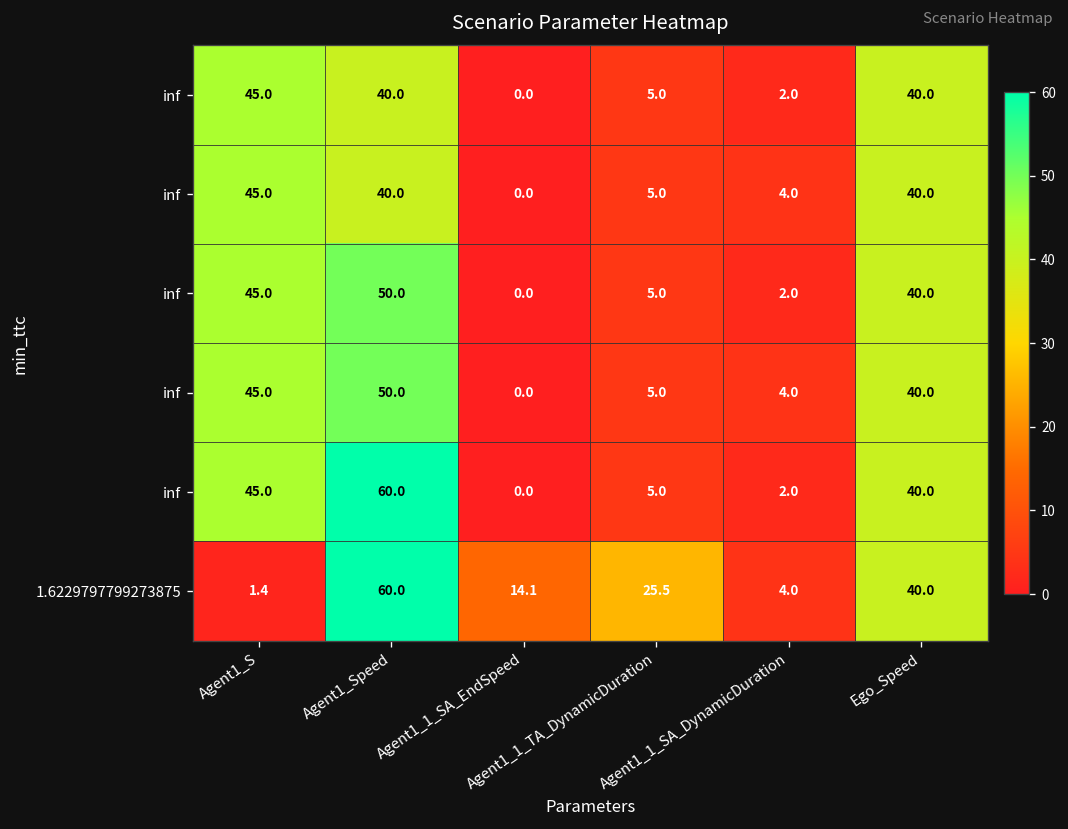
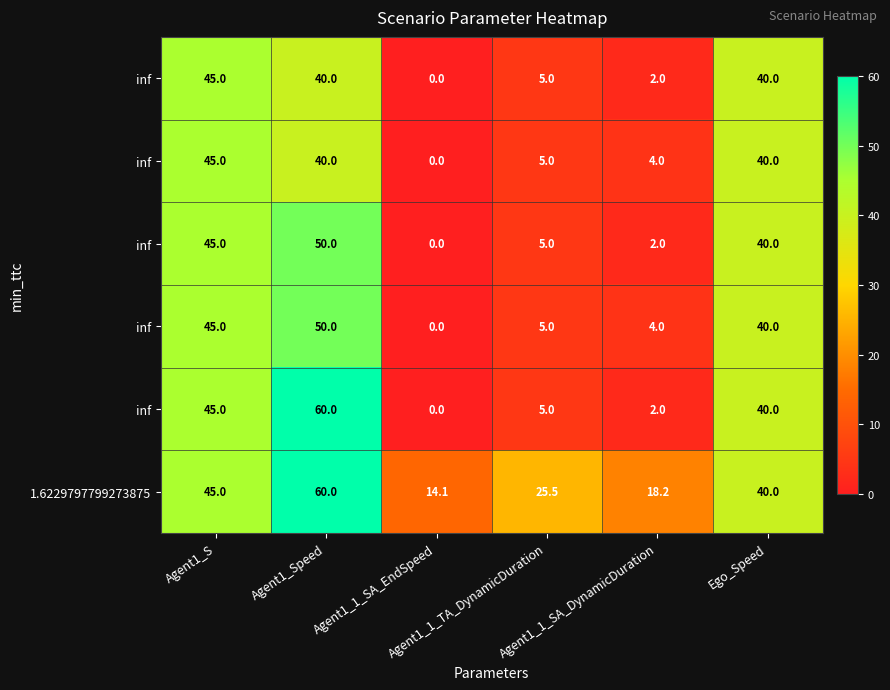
  {
    "1.6229797799273875": {
-     "Agent1_S": 1.4,
+     "Agent1_S": 45.0,
      "Agent1_Speed": 60.0,
      "Agent1_1_SA_EndSpeed": 14.1,
      "Agent1_1_TA_DynamicDuration": 25.5,
-     "Agent1_1_SA_DynamicDuration": 4.0,
+     "Agent1_1_SA_DynamicDuration": 18.2,
      "Ego_Speed": 40.0
    }
  }
